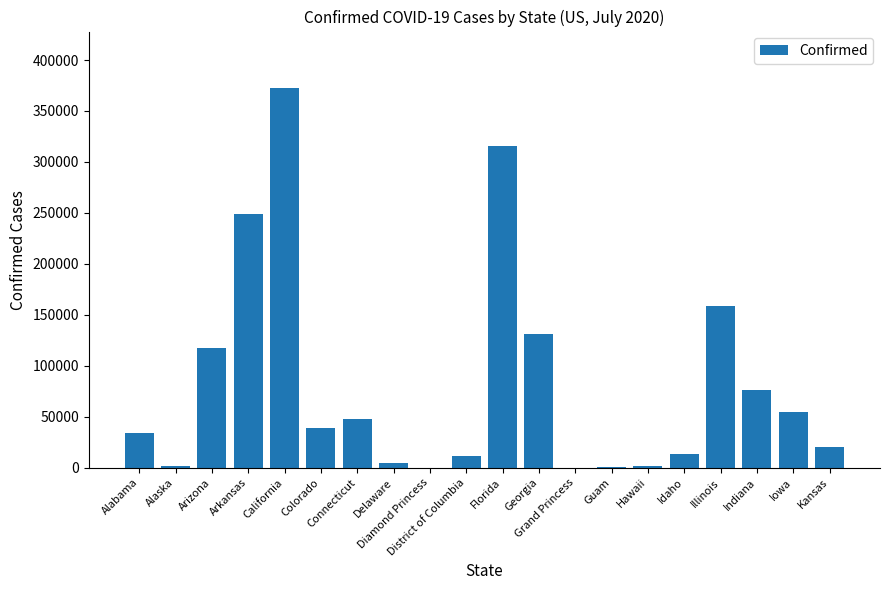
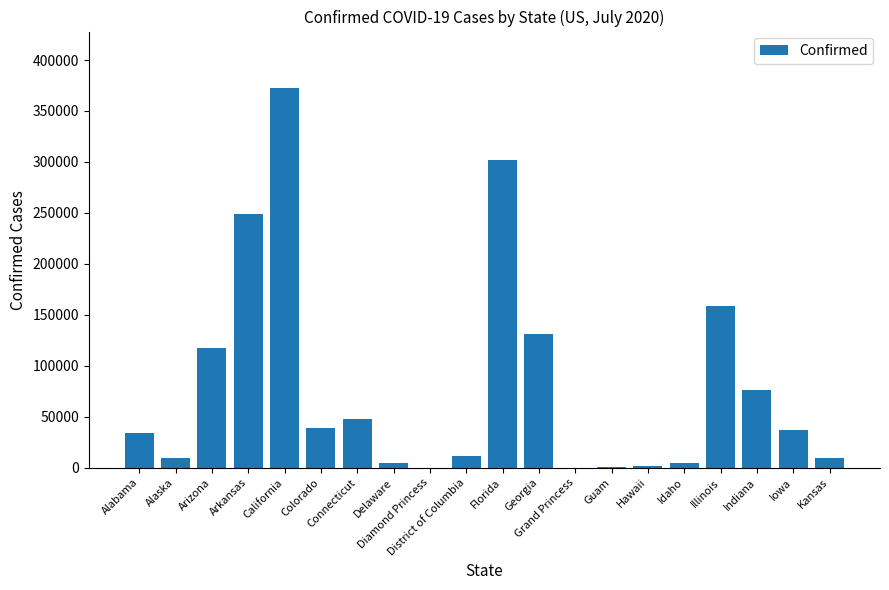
  {
    "Alabama": 35000,
-   "Alaska": 2000,
+   "Alaska": 10000,
    "Arizona": 117000,
    "Arkansas": 249000,
    "California": 372000,
    "Colorado": 39000,
    "Connecticut": 48000,
    "Delaware": 5000,
    "District of Columbia": 11000,
-   "Florida": 316000,
+   "Florida": 302000,
    "Georgia": 131000,
-   "Idaho": 13000,
+   "Idaho": 5000,
    "Illinois": 159000,
    "Indiana": 76000,
-   "Iowa": 54000,
-   "Kansas": 21000
+   "Iowa": 37000,
+   "Kansas": 9000
  }
